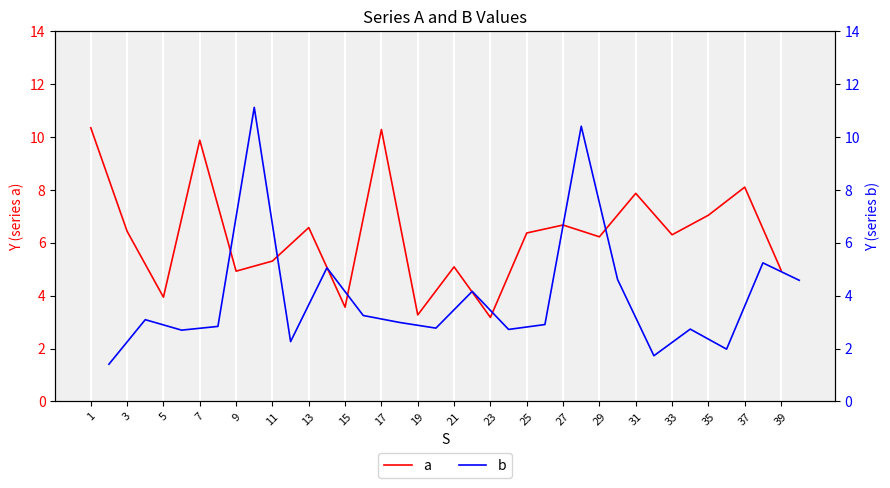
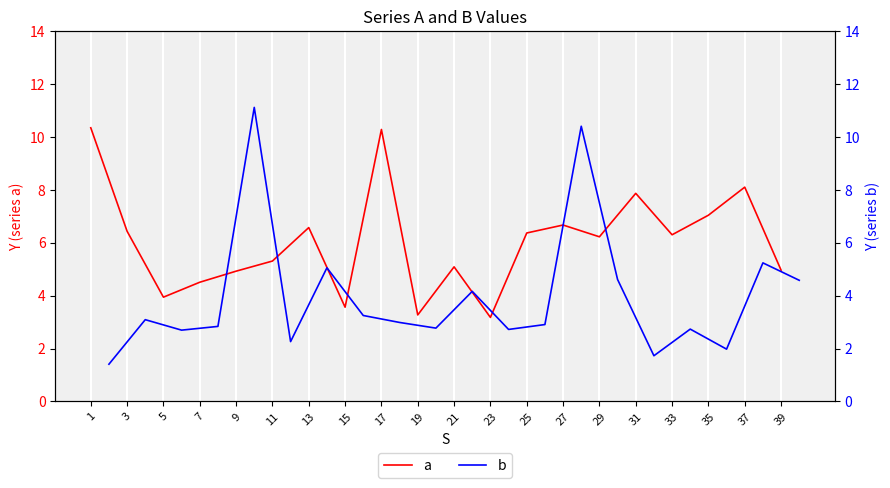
  {
    "a": {
      "1": 10.3,
      "3": 6.4,
      "5": 3.9,
-     "7": 9.9,
+     "7": 4.5,
      "9": 4.9,
      "11": 5.3,
      "13": 6.6,
      "15": 3.6,
      "17": 10.3,
      "19": 3.3,
      "21": 5.1,
      "23": 3.2,
      "25": 6.4,
      "27": 6.7,
      "29": 6.2,
      "31": 7.9,
      "33": 6.3,
      "35": 7.0,
      "37": 8.1,
      "39": 5.0
    }
  }
